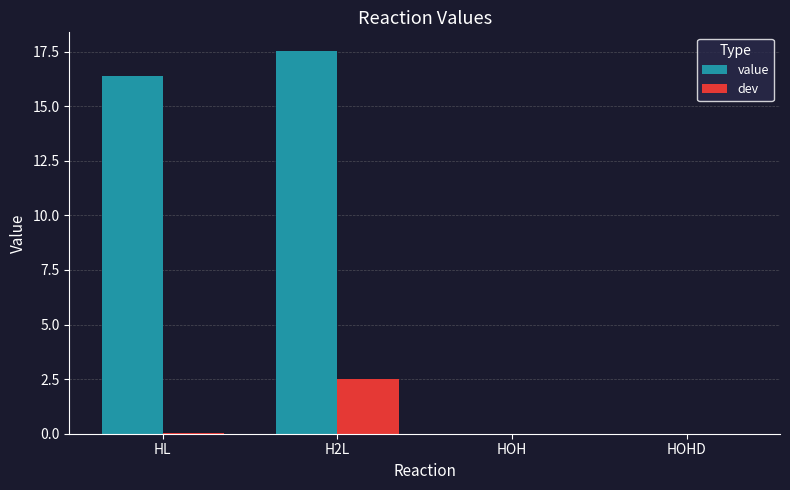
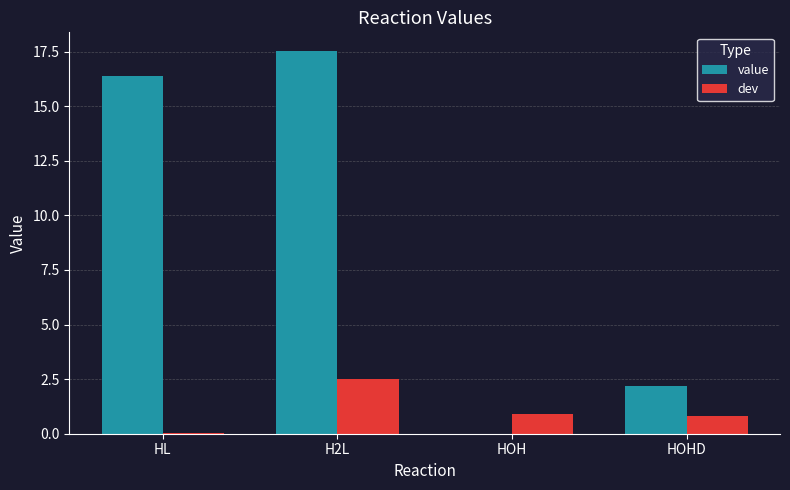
  {
    "value": {
      "HL": 16.4,
      "H2L": 17.5,
      "HOH": 0.0,
-     "HOHD": 0.0
+     "HOHD": 2.2
    },
    "dev": {
      "H2L": 2.5,
-     "HOH": 0.0,
-     "HOHD": 0.0
+     "HOH": 0.9,
+     "HOHD": 0.8
    }
  }
